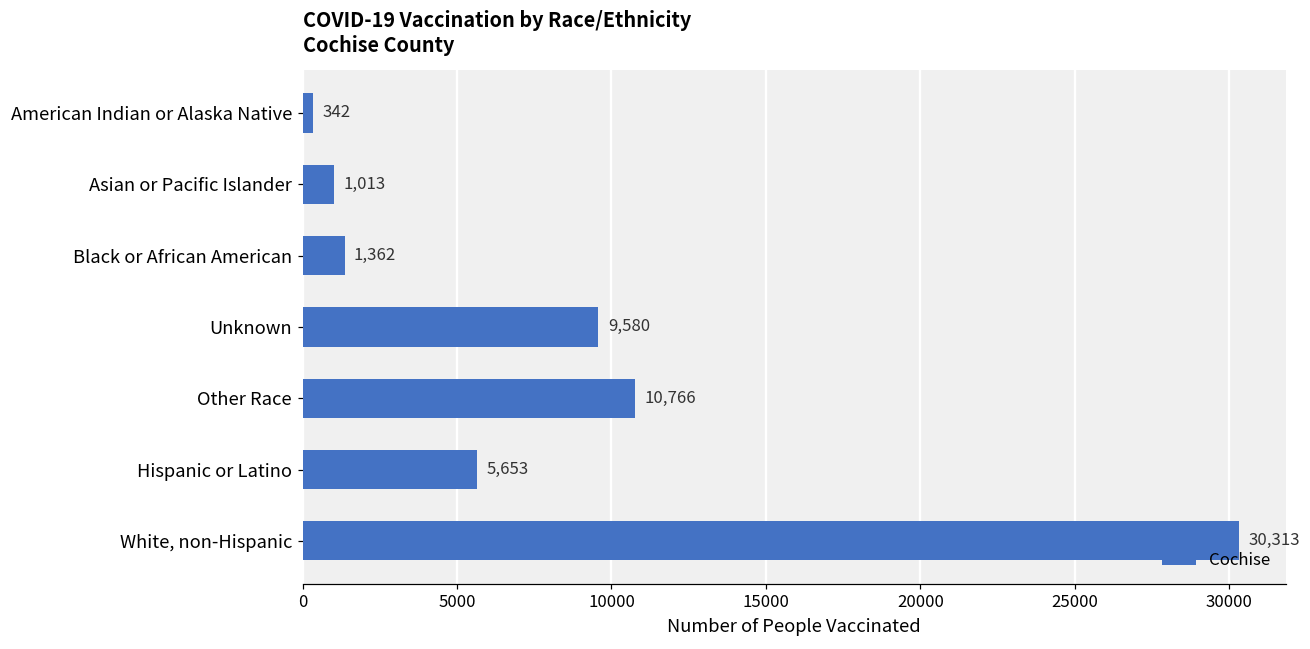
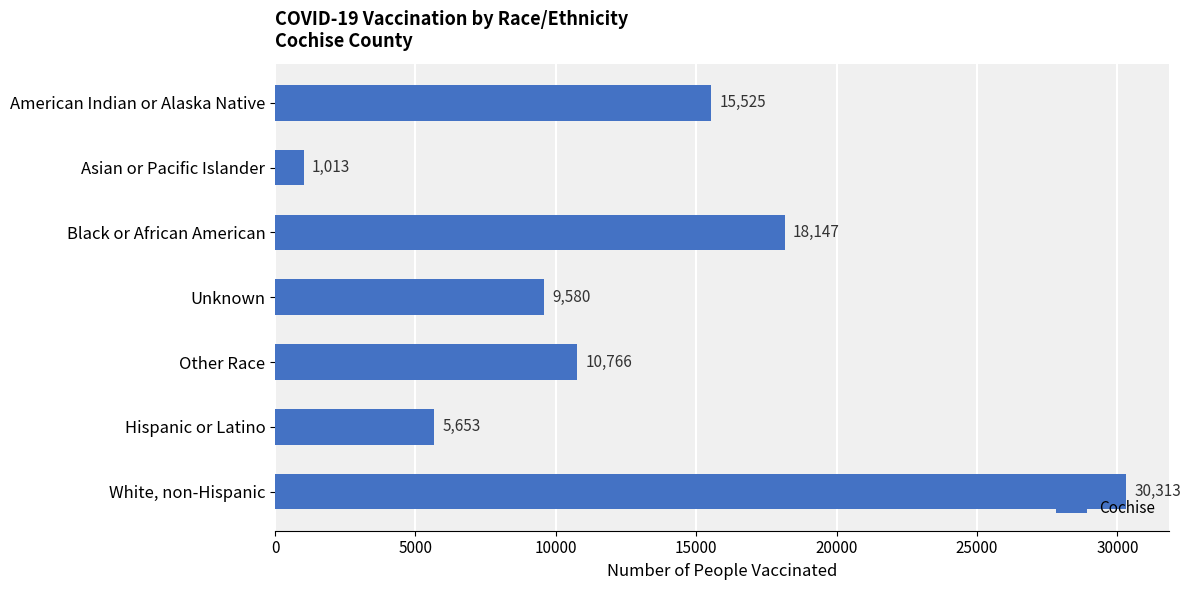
  {
-   "American Indian or Alaska Native": "342",
+   "American Indian or Alaska Native": "15,525",
    "Asian or Pacific Islander": "1,013",
-   "Black or African American": "1,362",
+   "Black or African American": "18,147",
    "Unknown": "9,580",
    "Other Race": "10,766",
    "Hispanic or Latino": "5,653",
    "White, non-Hispanic": "30,313"
  }
